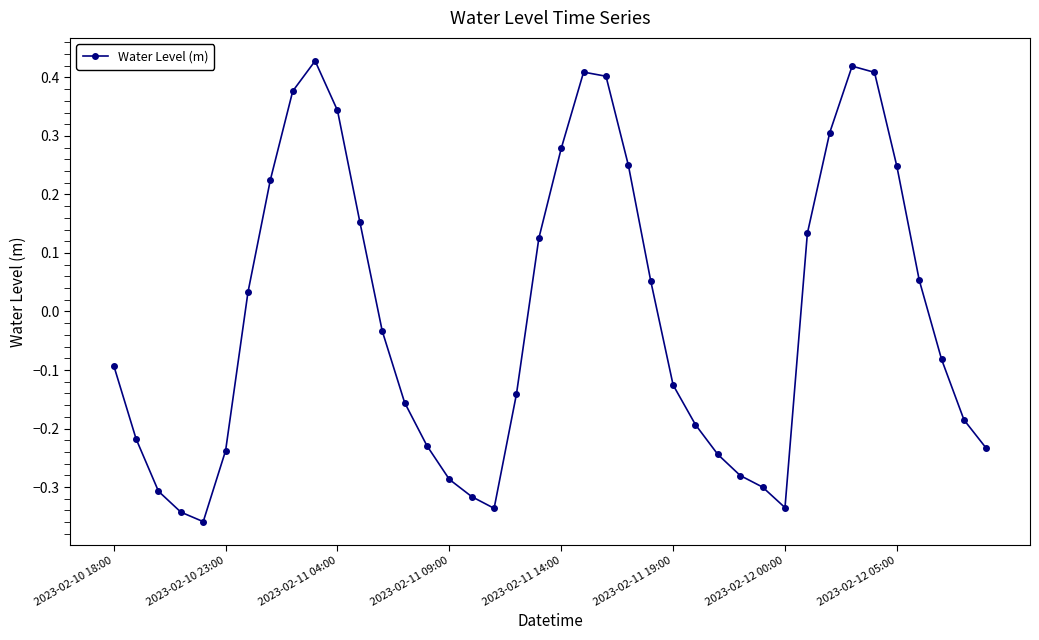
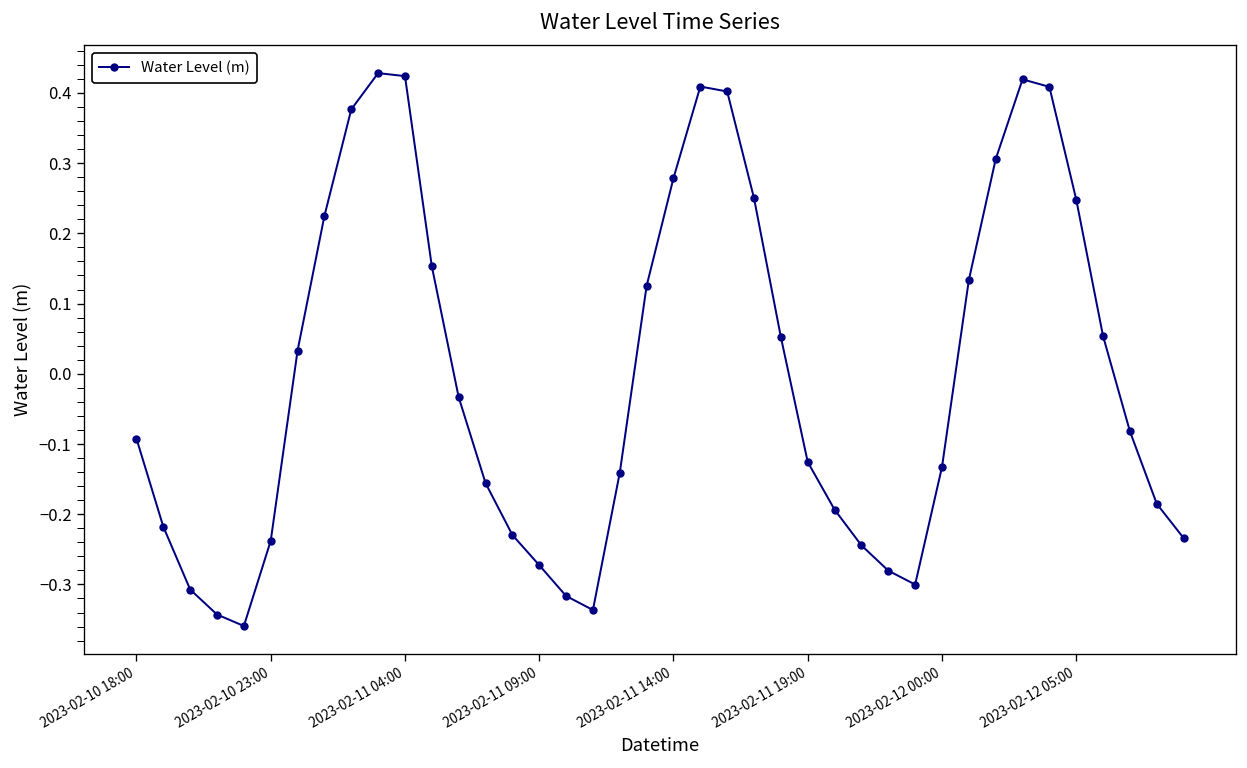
  {
    "2023-02-10 18:00": -0.09,
    "2023-02-10 23:00": -0.24,
-   "2023-02-11 04:00": 0.34,
-   "2023-02-11 09:00": -0.29,
+   "2023-02-11 04:00": 0.42,
+   "2023-02-11 09:00": -0.27,
    "2023-02-11 14:00": 0.28,
    "2023-02-11 19:00": -0.13,
-   "2023-02-12 00:00": -0.34,
+   "2023-02-12 00:00": -0.13,
    "2023-02-12 05:00": 0.25
  }
